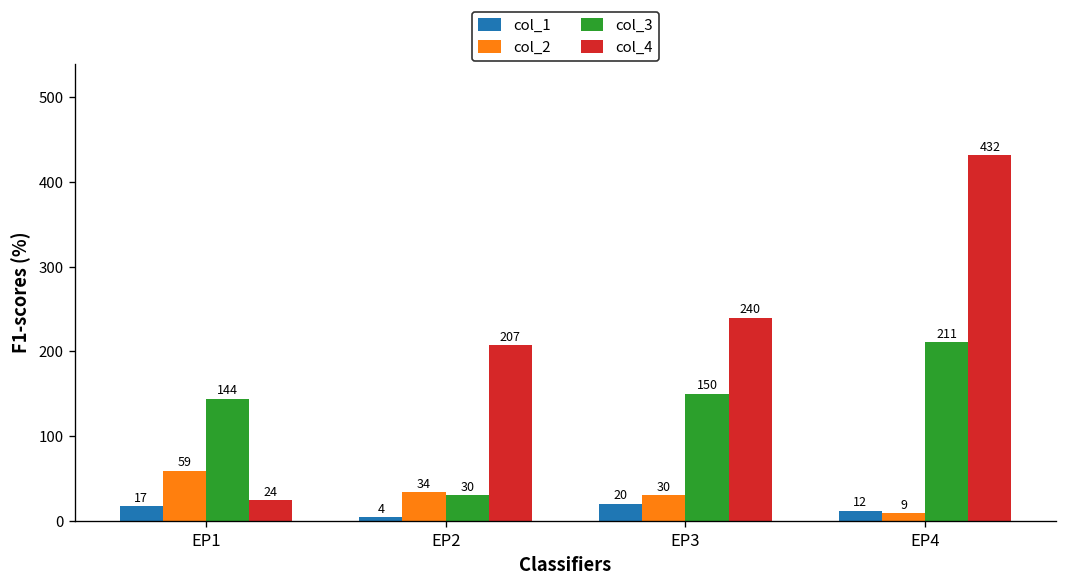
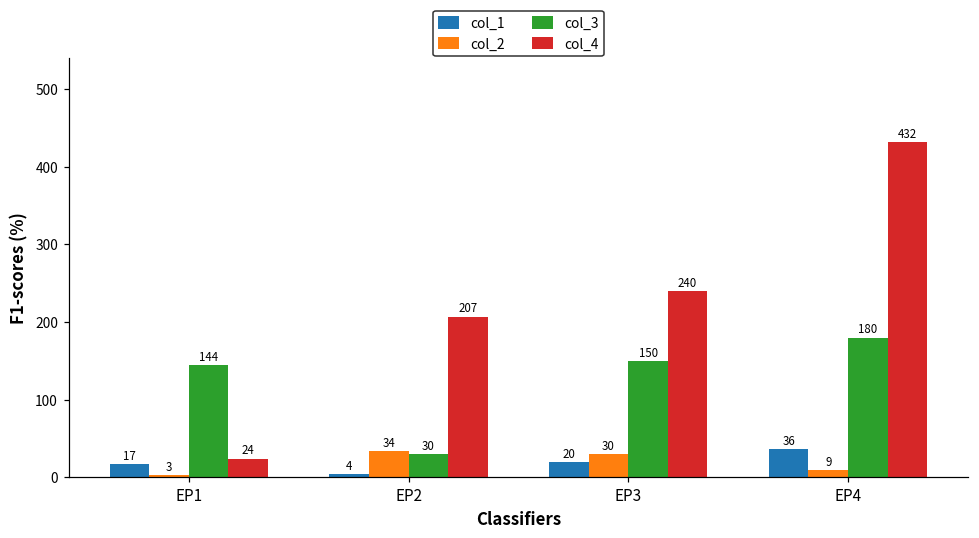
  {
    "col_1": {
      "EP1": 17,
      "EP2": 4,
      "EP3": 20,
-     "EP4": 12
+     "EP4": 36
    },
    "col_2": {
-     "EP1": 59,
+     "EP1": 3,
      "EP2": 34,
      "EP3": 30,
      "EP4": 9
    },
    "col_3": {
      "EP1": 144,
      "EP2": 30,
      "EP3": 150,
-     "EP4": 211
+     "EP4": 180
    },
    "col_4": {
      "EP1": 24,
      "EP2": 207,
      "EP3": 240,
      "EP4": 432
    }
  }
